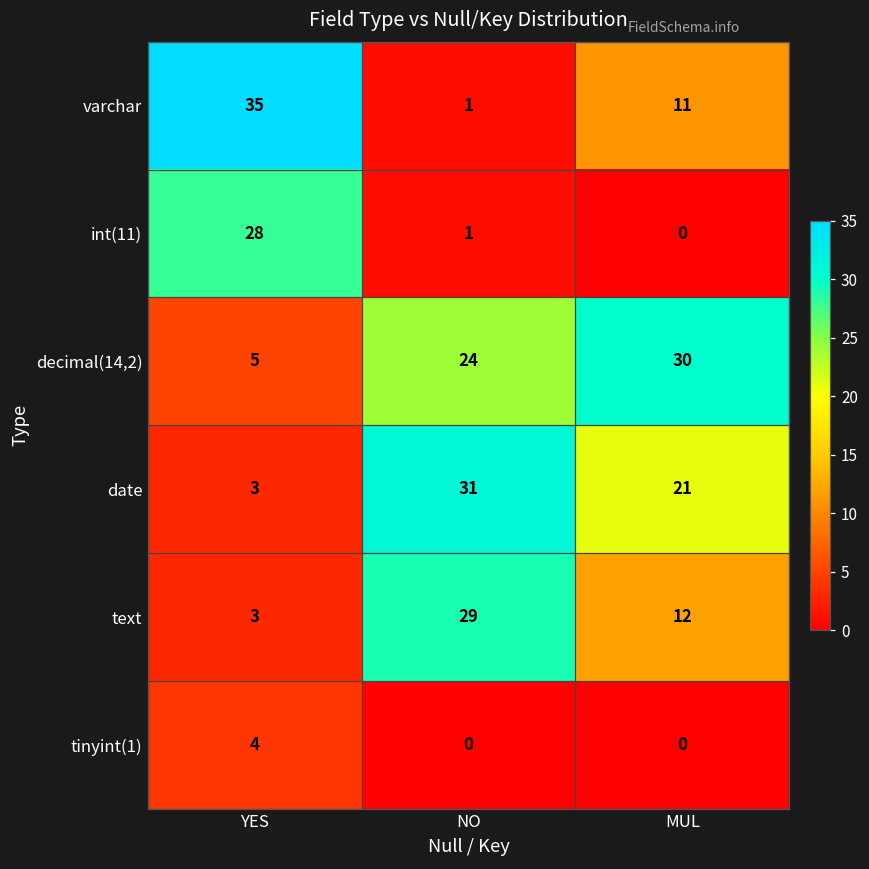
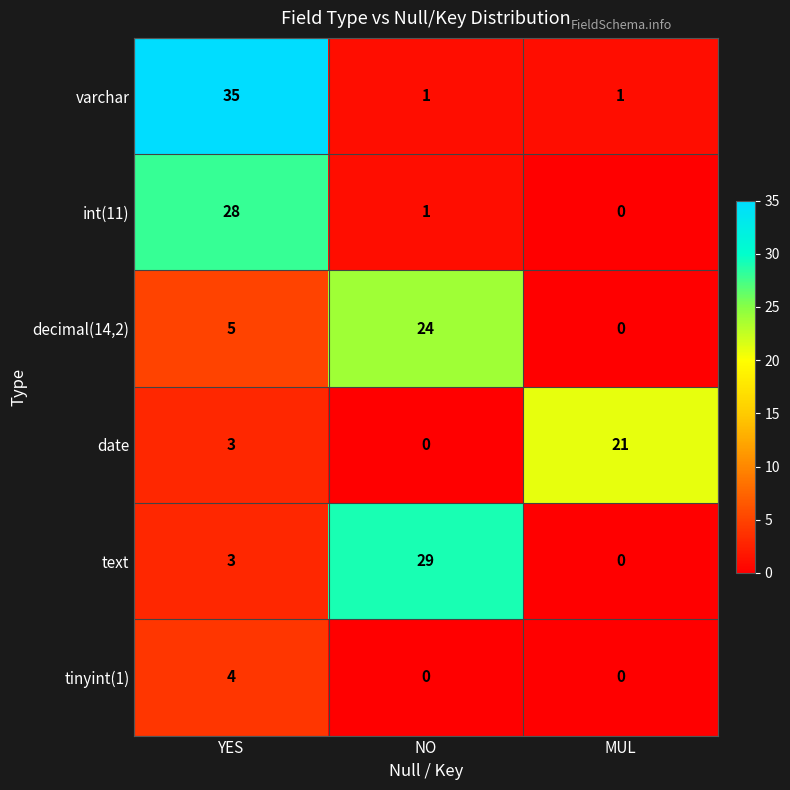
  {
    "varchar": {
      "YES": 35,
      "NO": 1,
-     "MUL": 11
+     "MUL": 1
    },
    "int(11)": {
      "YES": 28,
      "NO": 1,
      "MUL": 0
    },
    "decimal(14,2)": {
      "YES": 5,
      "NO": 24,
-     "MUL": 30
+     "MUL": 0
    },
    "date": {
      "YES": 3,
-     "NO": 31,
+     "NO": 0,
      "MUL": 21
    },
    "text": {
      "YES": 3,
      "NO": 29,
-     "MUL": 12
+     "MUL": 0
    },
    "tinyint(1)": {
      "YES": 4,
      "NO": 0,
      "MUL": 0
    }
  }
